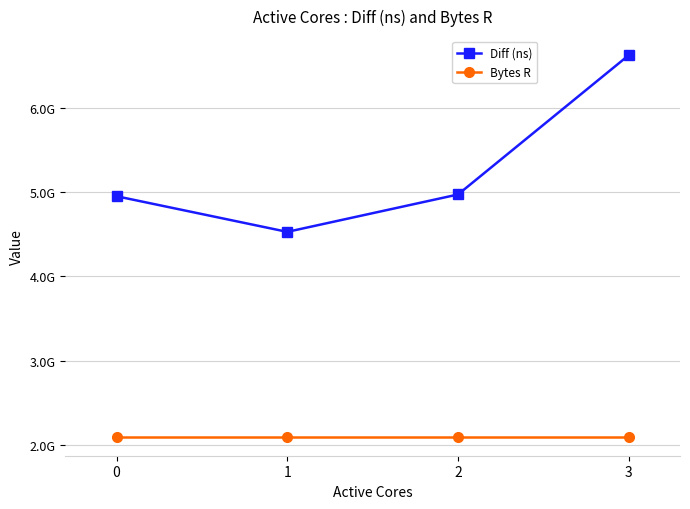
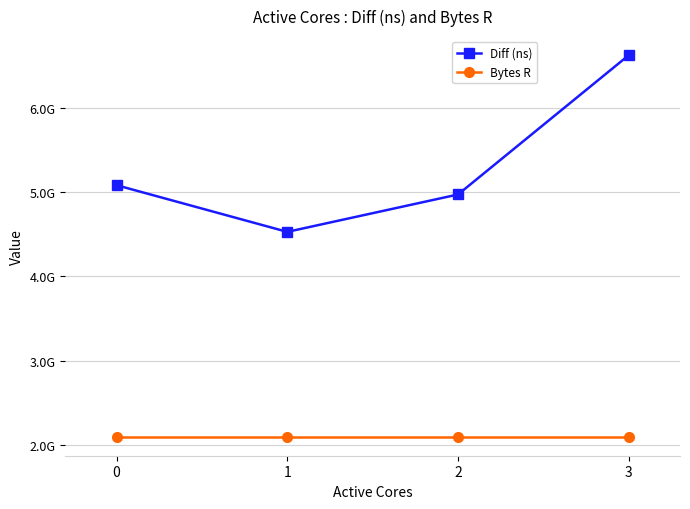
  {
    "Diff (ns)": {
-     "0": 4900000000,
+     "0": 5100000000,
      "1": 4500000000,
      "2": 5000000000,
      "3": 6600000000
    },
    "Bytes R": {
      "0": 2100000000,
      "1": 2100000000,
      "2": 2100000000,
      "3": 2100000000
    }
  }
